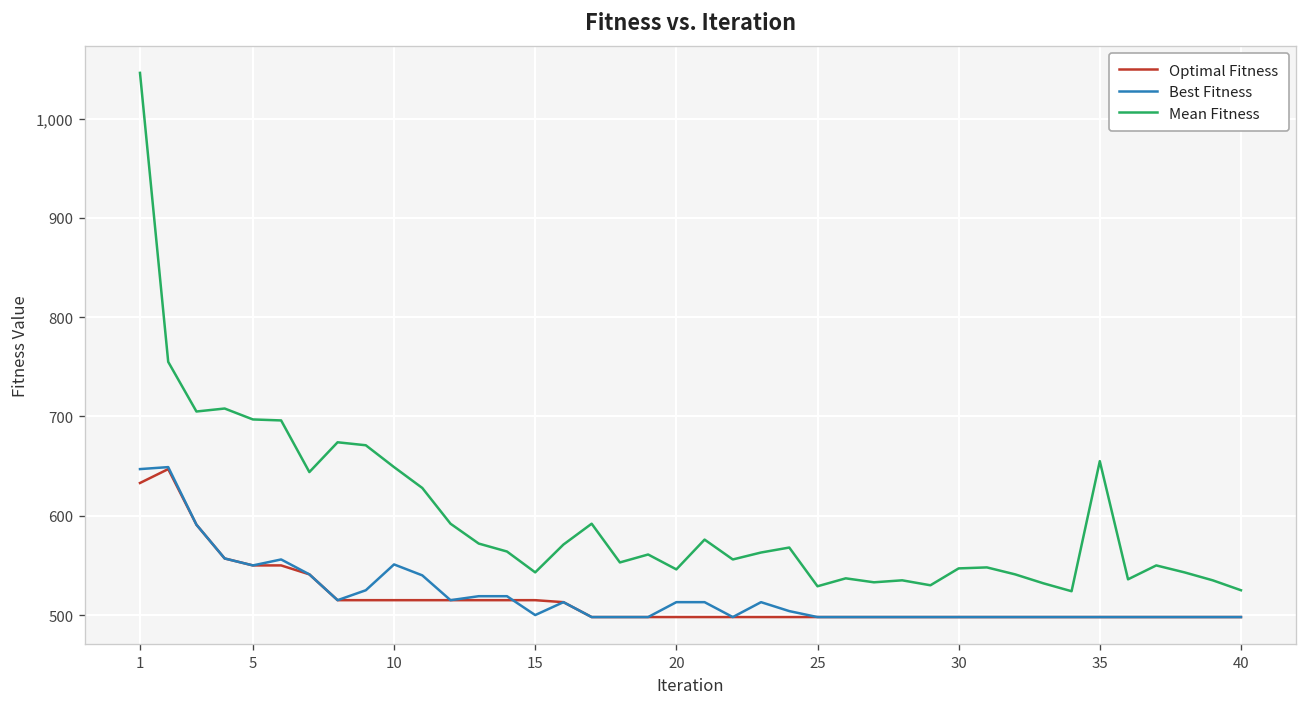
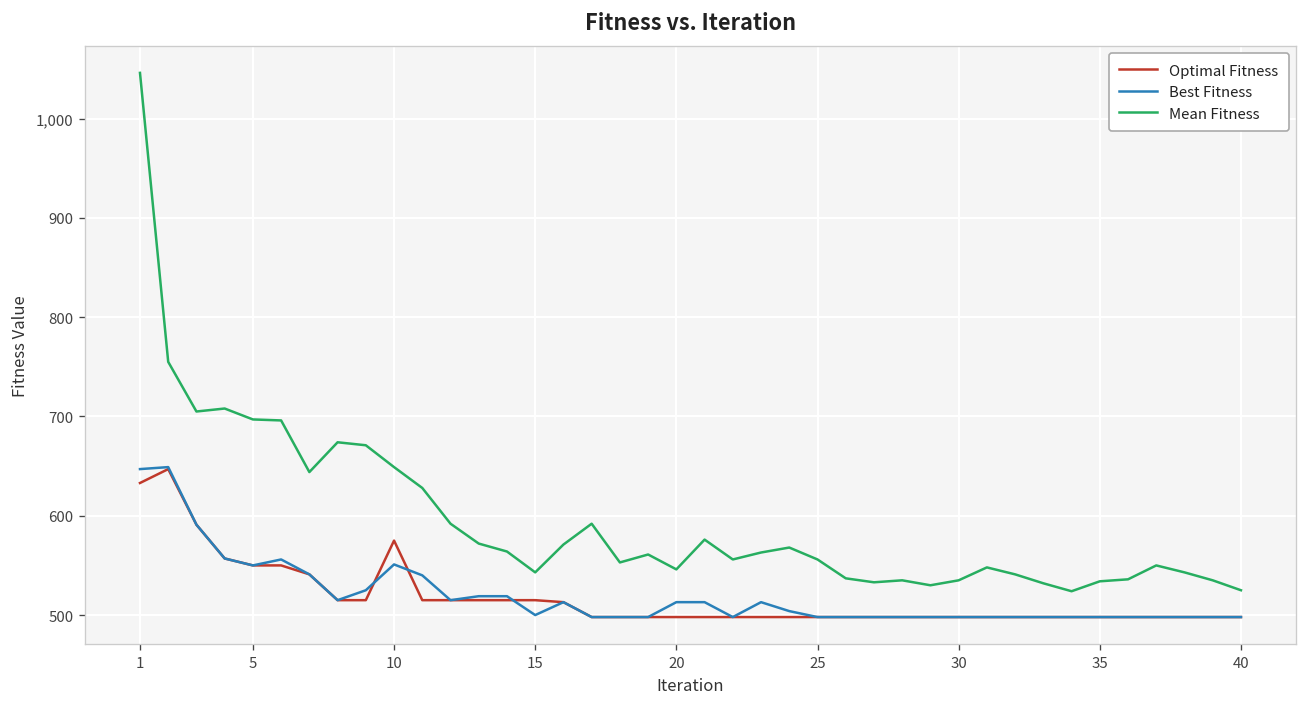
  {
    "Optimal Fitness": {
      "1": "630",
-     "10": "520",
+     "10": "580",
      "15": "520",
      "20": "500"
    },
    "Best Fitness": {
      "1": "650",
      "10": "550",
      "15": "500",
      "20": "510"
    },
    "Mean Fitness": {
      "1": "1,050",
      "5": "700",
      "10": "650",
      "15": "540",
      "20": "550",
-     "25": "530",
-     "30": "550",
-     "35": "660",
+     "25": "560",
+     "30": "540",
+     "35": "530",
      "40": "530"
    }
  }
